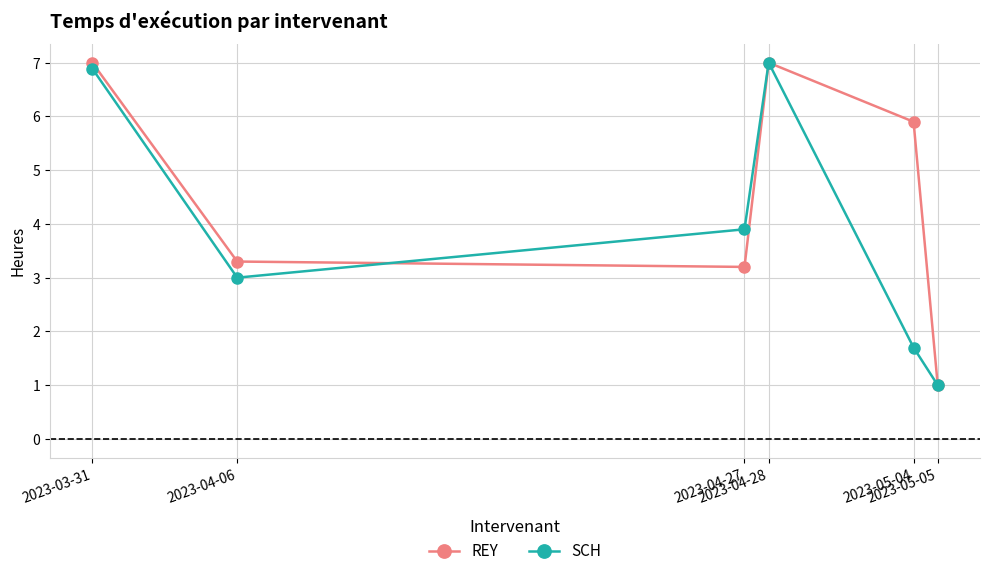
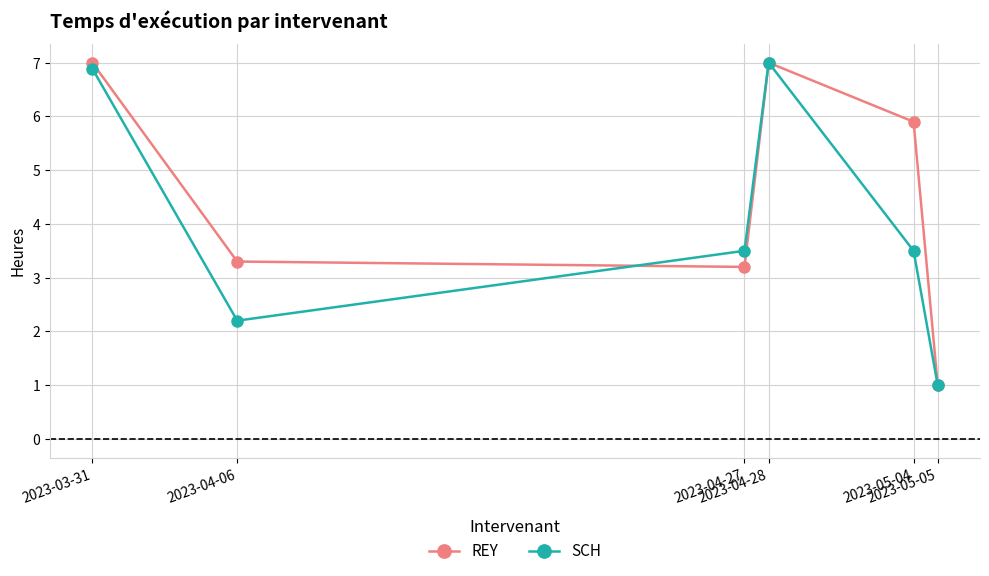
  {
    "REY": {
      "2023-03-31": 7.0,
      "2023-04-06": 3.3,
      "2023-04-27": 3.2,
      "2023-05-04": 5.9
    },
    "SCH": {
      "2023-03-31": 6.9,
-     "2023-04-06": 3.0,
-     "2023-04-27": 3.9,
-     "2023-05-04": 1.7
+     "2023-04-06": 2.2,
+     "2023-04-27": 3.5,
+     "2023-05-04": 3.5
    }
  }
